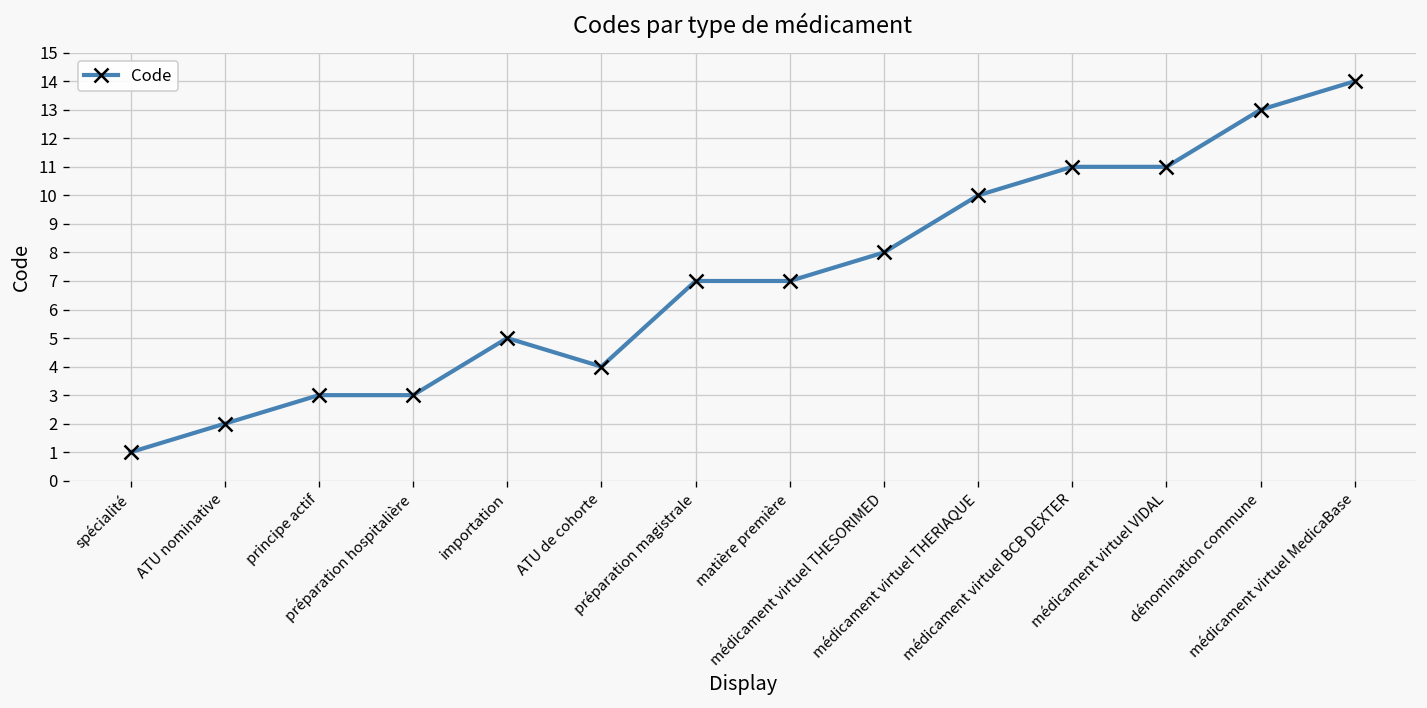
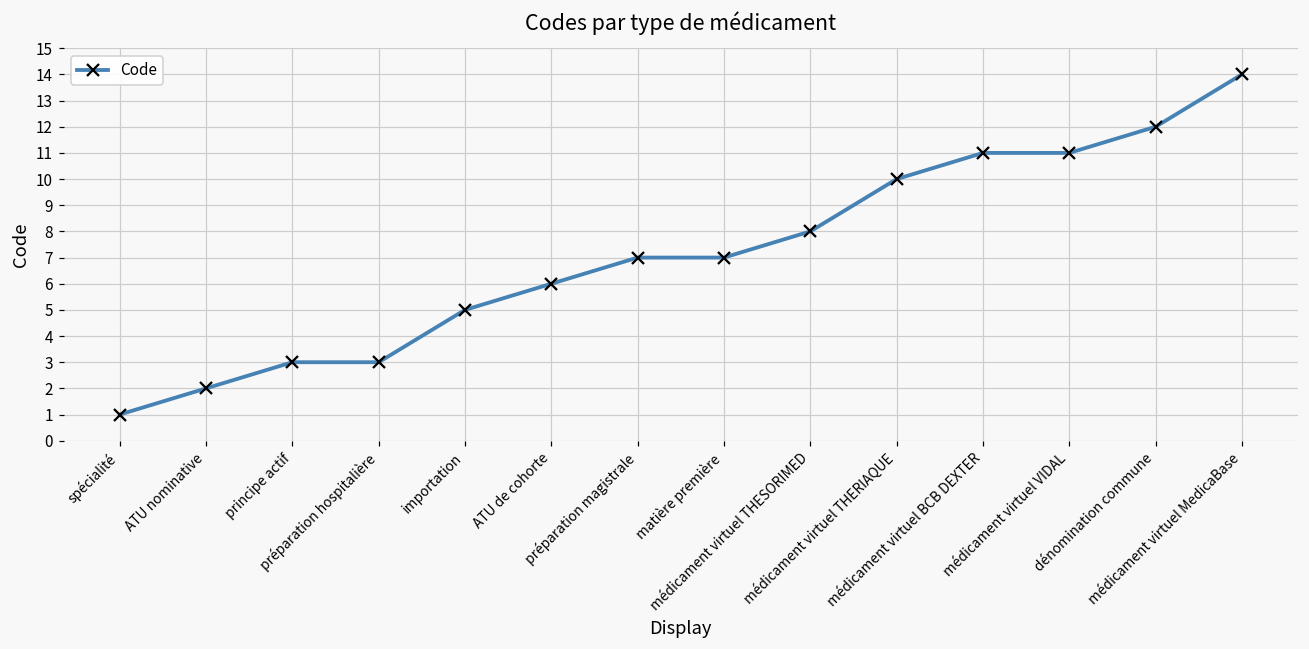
  {
    "spécialité": 1,
    "ATU nominative": 2,
    "principe actif": 3,
    "préparation hospitalière": 3,
    "importation": 5,
-   "ATU de cohorte": 4,
+   "ATU de cohorte": 6,
    "préparation magistrale": 7,
    "matière première": 7,
    "médicament virtuel THESORIMED": 8,
    "médicament virtuel THERIAQUE": 10,
    "médicament virtuel BCB DEXTER": 11,
    "médicament virtuel VIDAL": 11,
-   "dénomination commune": 13,
+   "dénomination commune": 12,
    "médicament virtuel MedicaBase": 14
  }
